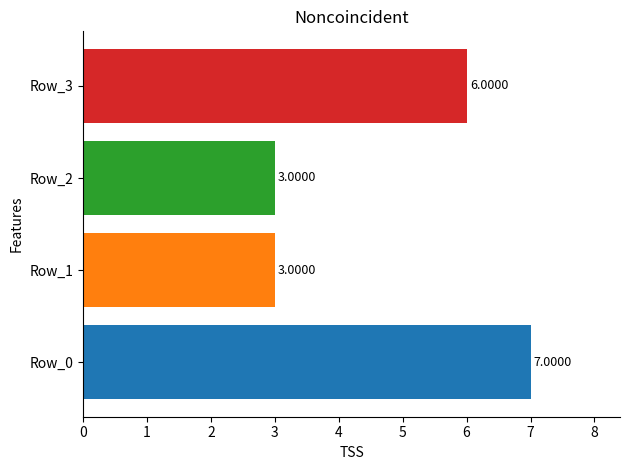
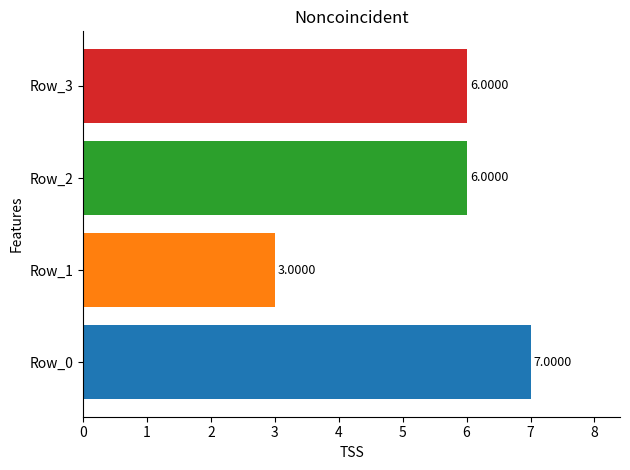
  {
    "Row_3": 6.0000,
-   "Row_2": 3.0000,
+   "Row_2": 6.0000,
    "Row_1": 3.0000,
    "Row_0": 7.0000
  }
